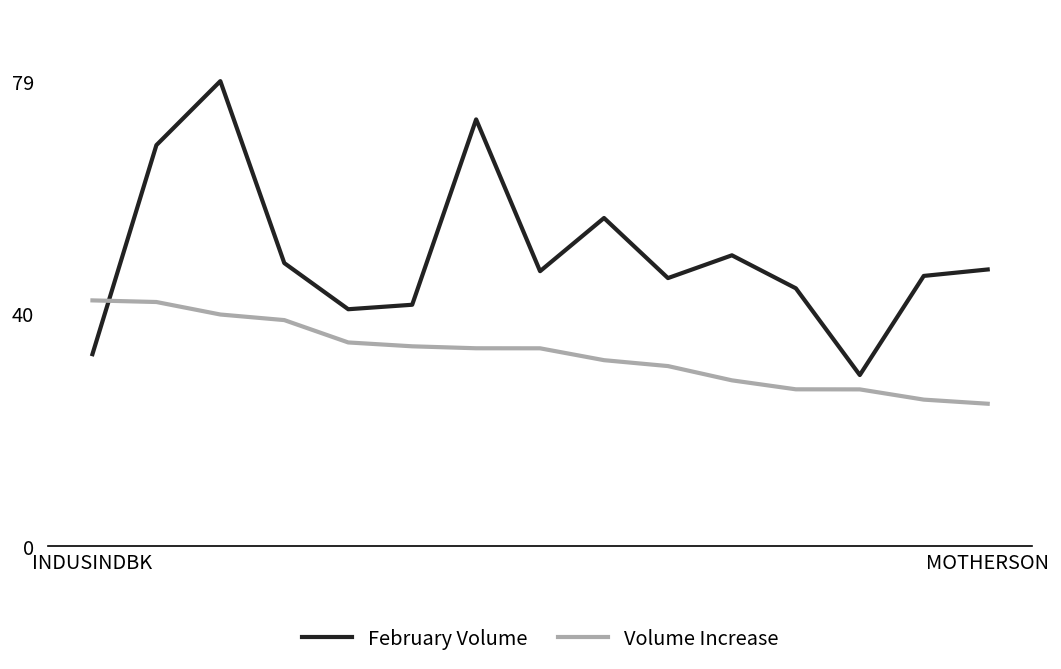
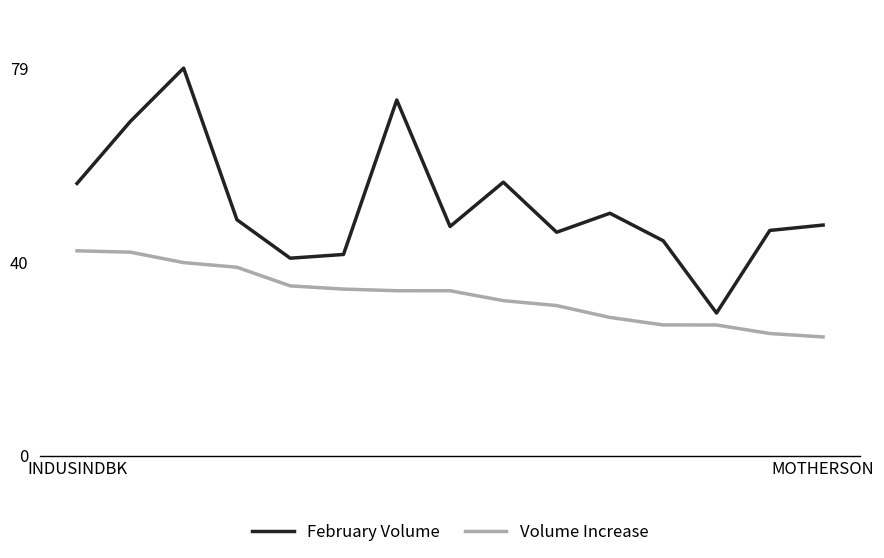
  {
    "February Volume": {
-     "INDUSINDBK": 33,
+     "INDUSINDBK": 56,
      "MOTHERSON": 47
    },
    "Volume Increase": {
      "INDUSINDBK": 42,
      "MOTHERSON": 24
    }
  }
